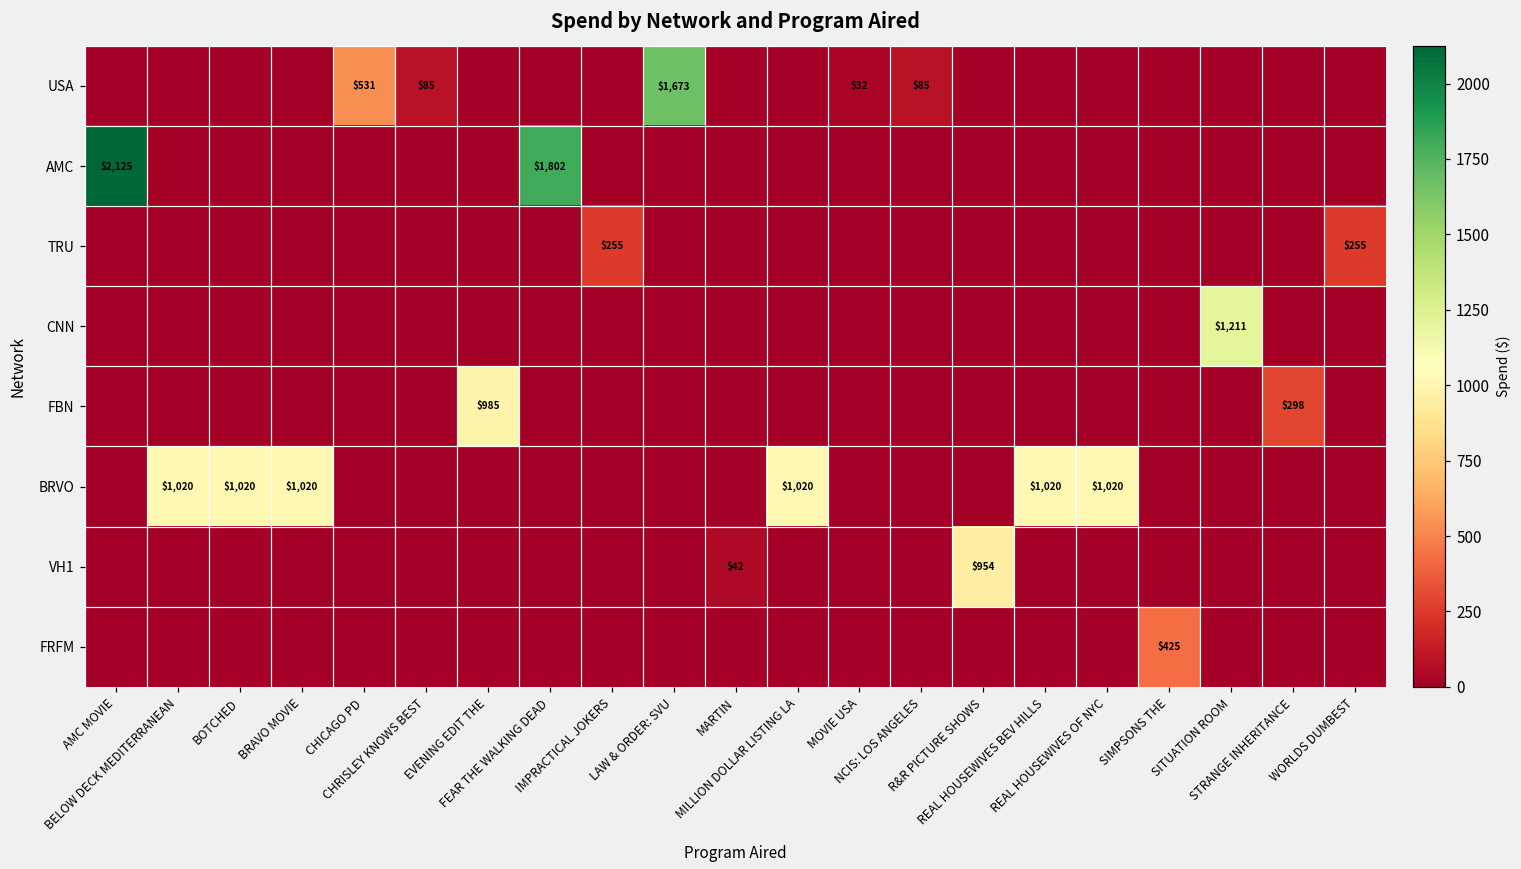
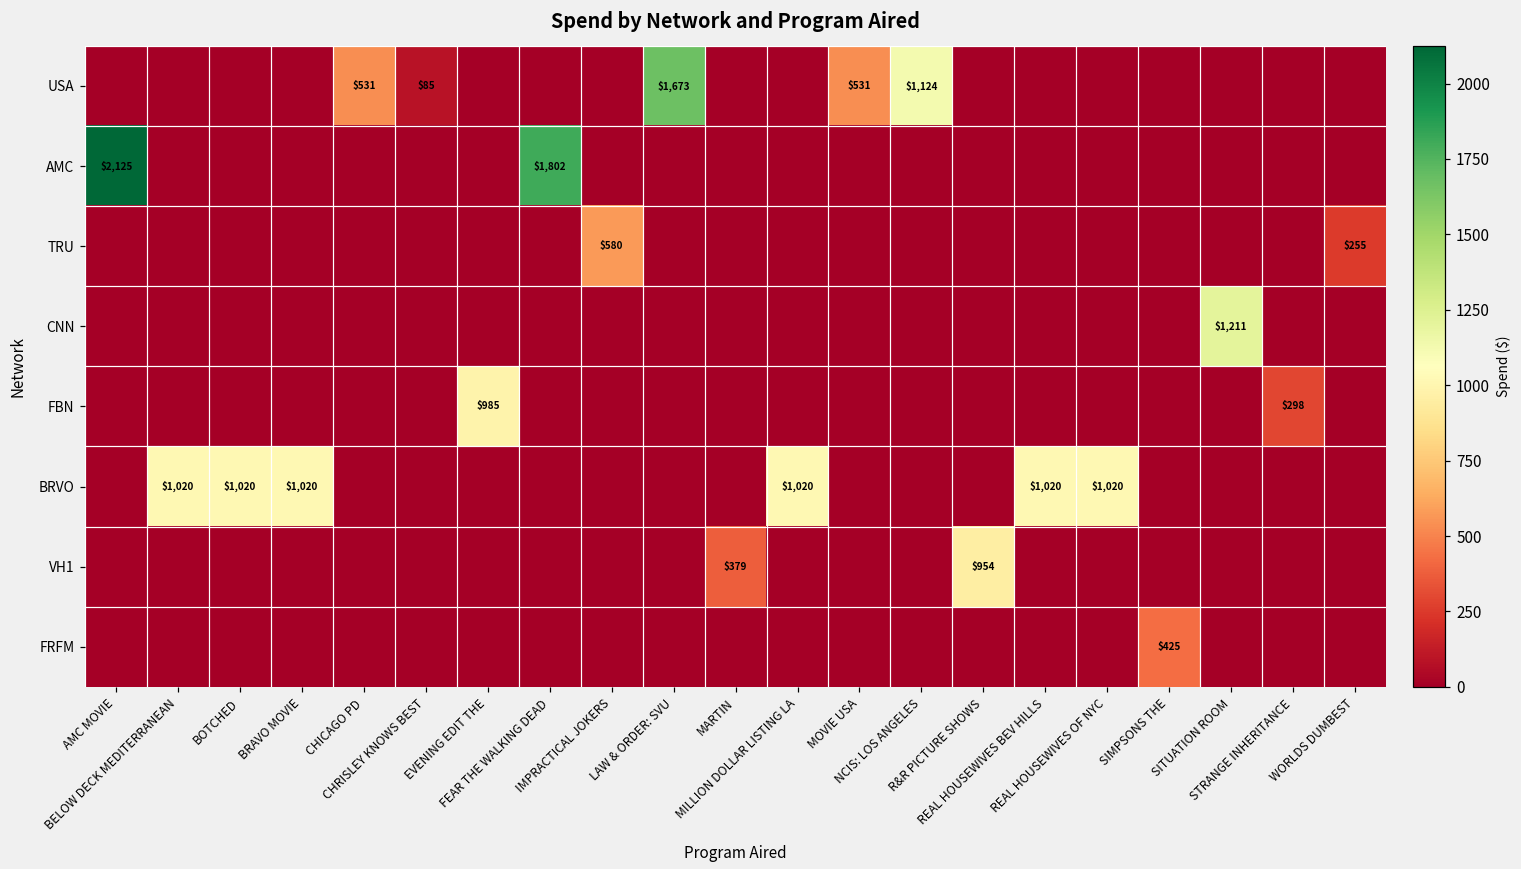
  {
    "USA": {
      "CHICAGO PD": "$531",
      "CHRISLEY KNOWS BEST": "$85",
      "LAW & ORDER: SVU": "$1,673",
-     "MOVIE USA": "$32",
-     "NCIS: LOS ANGELES": "$85"
+     "MOVIE USA": "$531",
+     "NCIS: LOS ANGELES": "$1,124"
    },
    "AMC": {
      "AMC MOVIE": "$2,125",
      "FEAR THE WALKING DEAD": "$1,802"
    },
    "TRU": {
-     "IMPRACTICAL JOKERS": "$255",
+     "IMPRACTICAL JOKERS": "$580",
      "WORLDS DUMBEST": "$255"
    },
    "CNN": {
      "SITUATION ROOM": "$1,211"
    },
    "FBN": {
      "EVENING EDIT THE": "$985",
      "STRANGE INHERITANCE": "$298"
    },
    "BRVO": {
      "BELOW DECK MEDITERRANEAN": "$1,020",
      "BOTCHED": "$1,020",
      "BRAVO MOVIE": "$1,020",
      "MILLION DOLLAR LISTING LA": "$1,020",
      "REAL HOUSEWIVES BEV HILLS": "$1,020",
      "REAL HOUSEWIVES OF NYC": "$1,020"
    },
    "VH1": {
-     "MARTIN": "$42",
+     "MARTIN": "$379",
      "R&R PICTURE SHOWS": "$954"
    },
    "FRFM": {
      "SIMPSONS THE": "$425"
    }
  }
